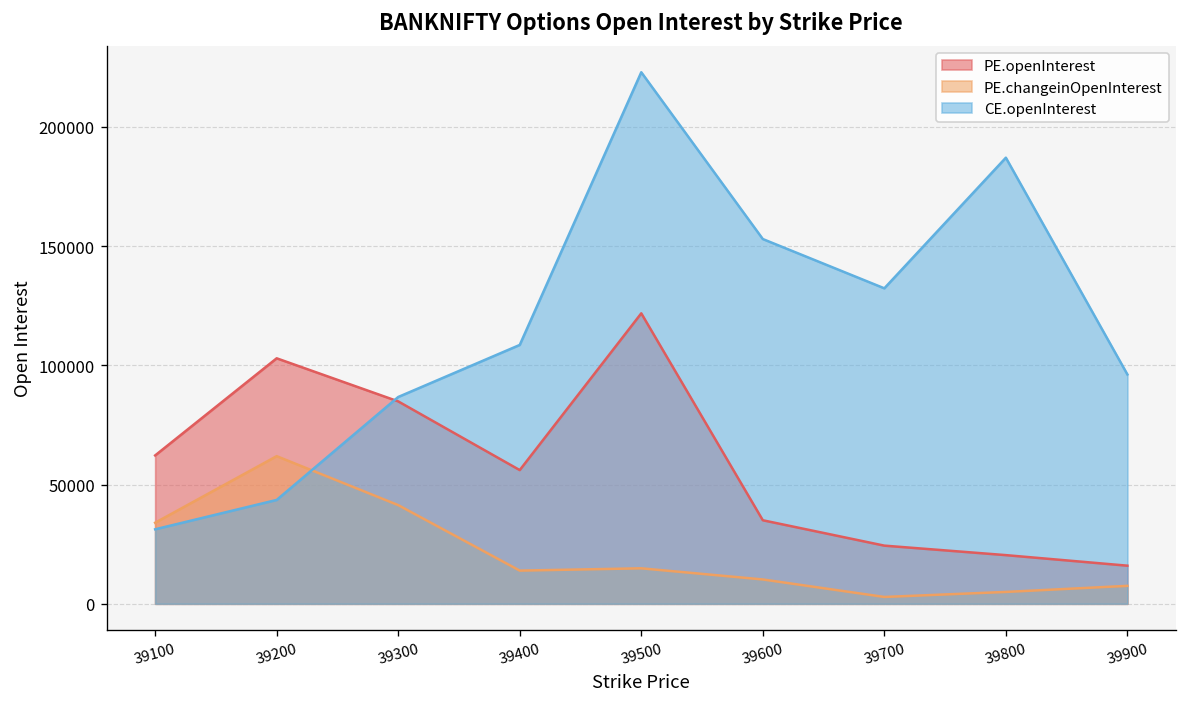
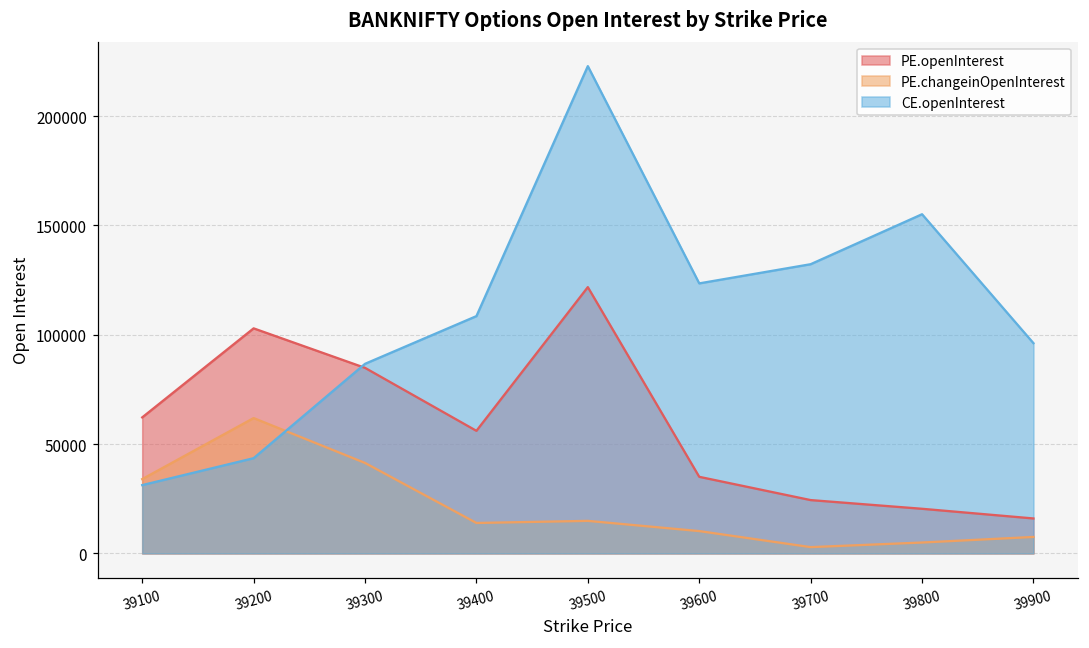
  {
    "CE.openInterest": {
      "39100": 31000,
      "39200": 44000,
      "39300": 87000,
      "39400": 109000,
      "39500": 223000,
-     "39600": 153000,
+     "39600": 124000,
      "39700": 132000,
-     "39800": 187000,
+     "39800": 155000,
      "39900": 96000
    }
  }
